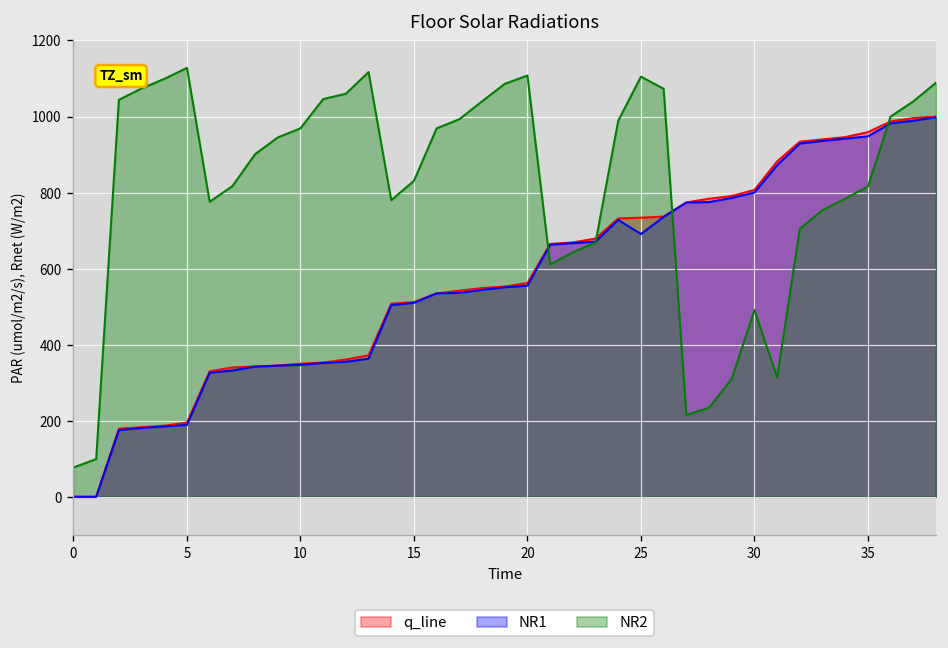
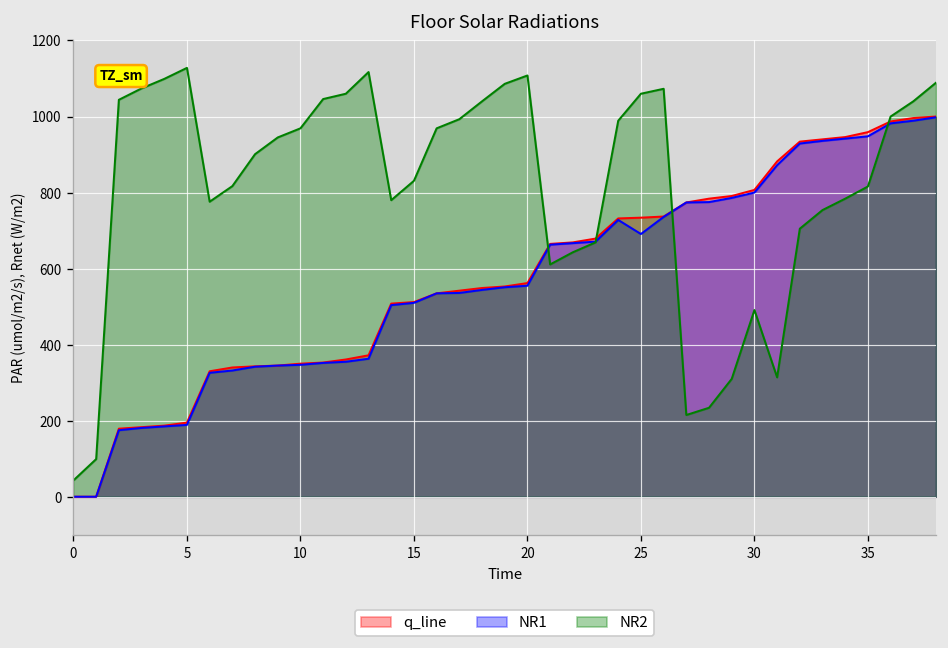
  {
    "q_line": {
      "25": 730,
      "35": 960
    },
    "NR1": {
      "25": 690,
      "35": 950
    },
    "NR2": {
-     "0": 80,
+     "0": 40,
      "5": 1130,
      "10": 970,
      "15": 830,
      "20": 1110,
-     "25": 1110,
+     "25": 1060,
      "30": 490,
      "35": 820
    }
  }
